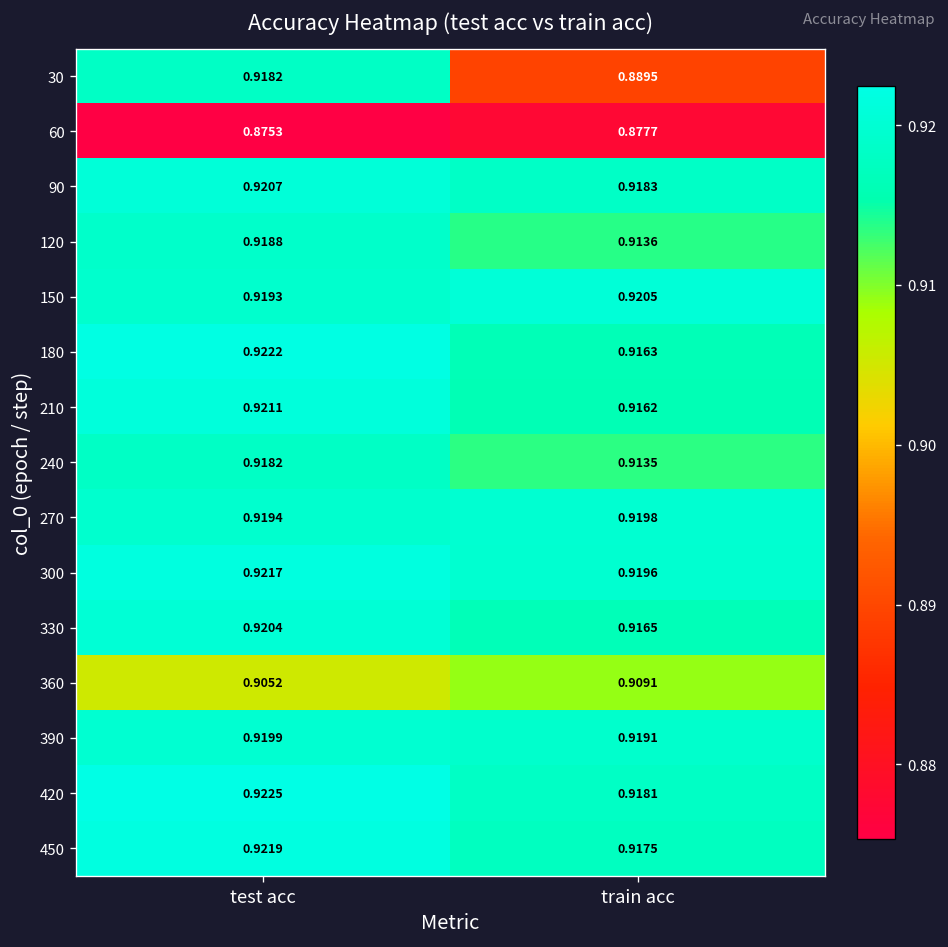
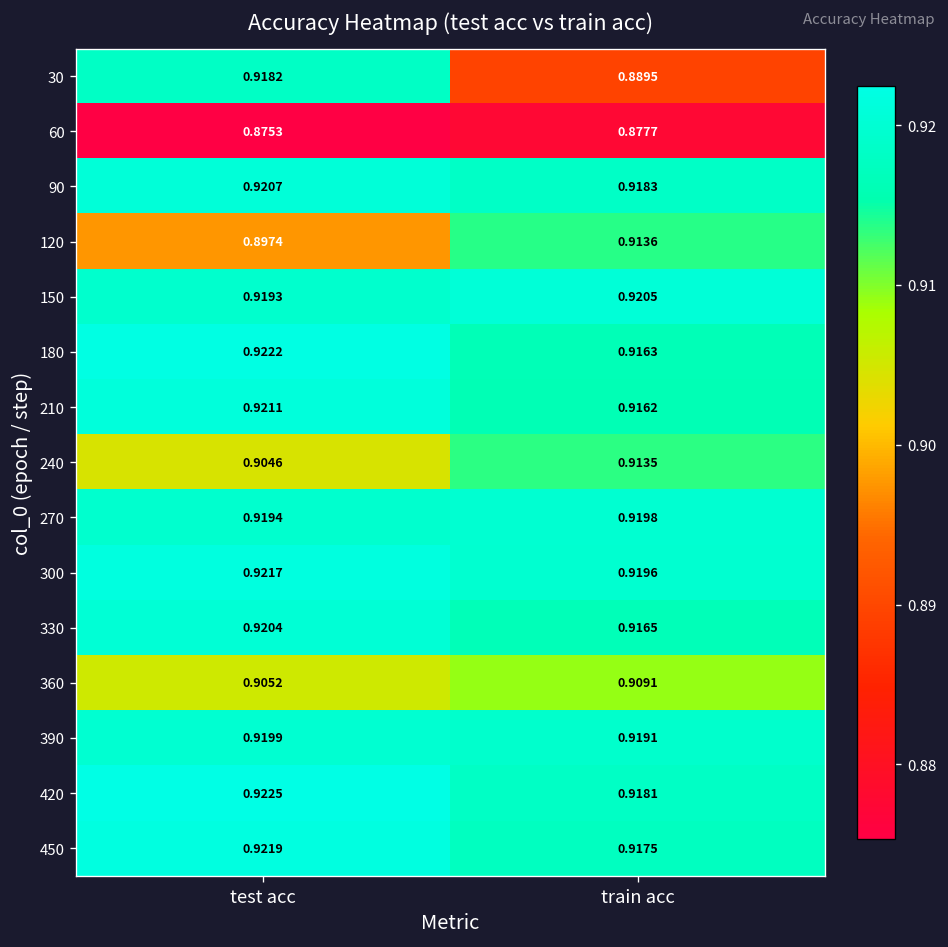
  {
    "30": {
      "test acc": 0.9182,
      "train acc": 0.8895
    },
    "60": {
      "test acc": 0.8753,
      "train acc": 0.8777
    },
    "90": {
      "test acc": 0.9207,
      "train acc": 0.9183
    },
    "120": {
-     "test acc": 0.9188,
+     "test acc": 0.8974,
      "train acc": 0.9136
    },
    "150": {
      "test acc": 0.9193,
      "train acc": 0.9205
    },
    "180": {
      "test acc": 0.9222,
      "train acc": 0.9163
    },
    "210": {
      "test acc": 0.9211,
      "train acc": 0.9162
    },
    "240": {
-     "test acc": 0.9182,
+     "test acc": 0.9046,
      "train acc": 0.9135
    },
    "270": {
      "test acc": 0.9194,
      "train acc": 0.9198
    },
    "300": {
      "test acc": 0.9217,
      "train acc": 0.9196
    },
    "330": {
      "test acc": 0.9204,
      "train acc": 0.9165
    },
    "360": {
      "test acc": 0.9052,
      "train acc": 0.9091
    },
    "390": {
      "test acc": 0.9199,
      "train acc": 0.9191
    },
    "420": {
      "test acc": 0.9225,
      "train acc": 0.9181
    },
    "450": {
      "test acc": 0.9219,
      "train acc": 0.9175
    }
  }
